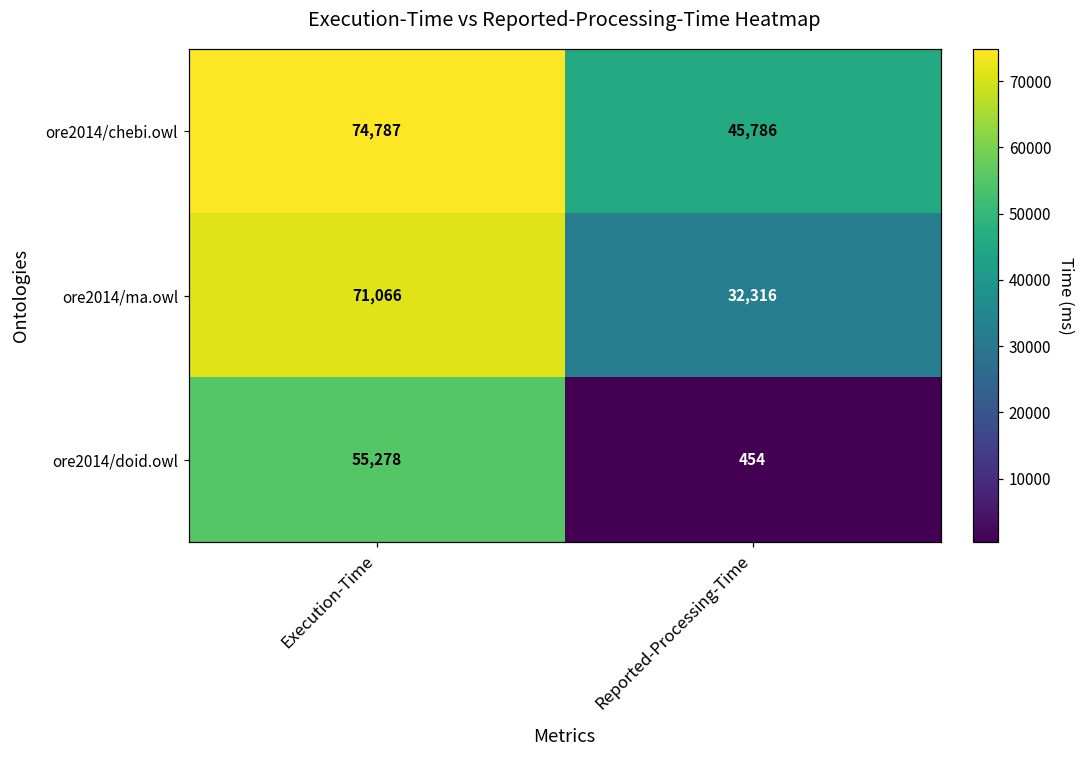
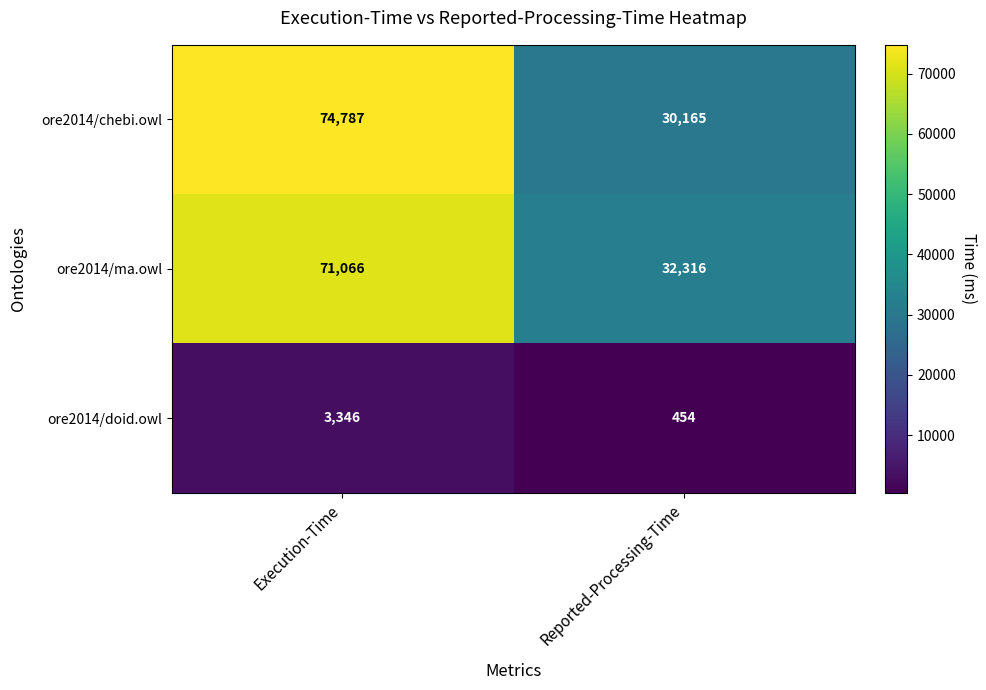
  {
    "ore2014/chebi.owl": {
      "Execution-Time": "74,787",
-     "Reported-Processing-Time": "45,786"
+     "Reported-Processing-Time": "30,165"
    },
    "ore2014/ma.owl": {
      "Execution-Time": "71,066",
      "Reported-Processing-Time": "32,316"
    },
    "ore2014/doid.owl": {
-     "Execution-Time": "55,278",
+     "Execution-Time": "3,346",
      "Reported-Processing-Time": "454"
    }
  }
